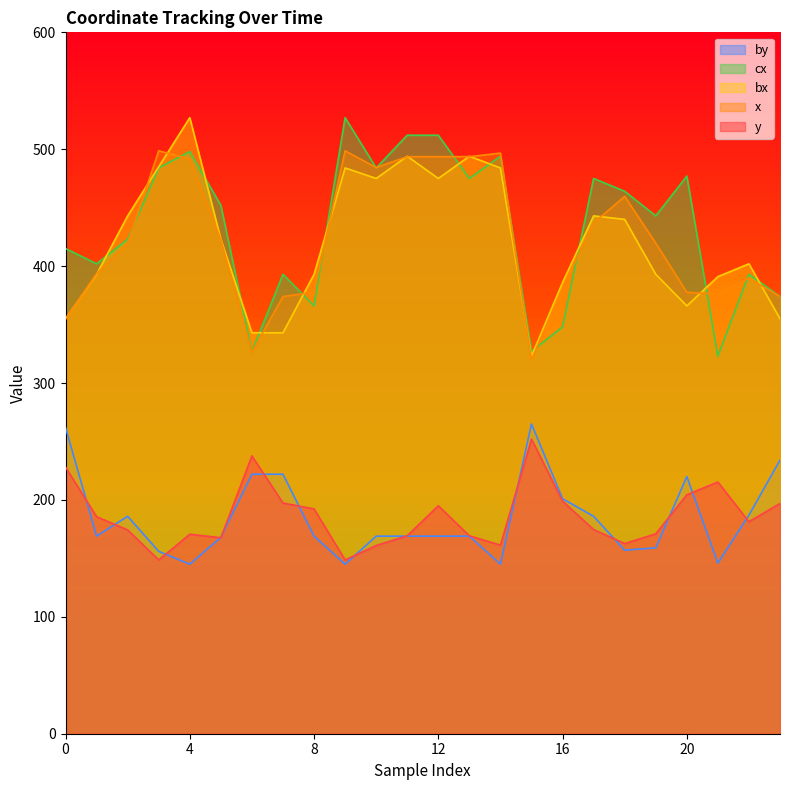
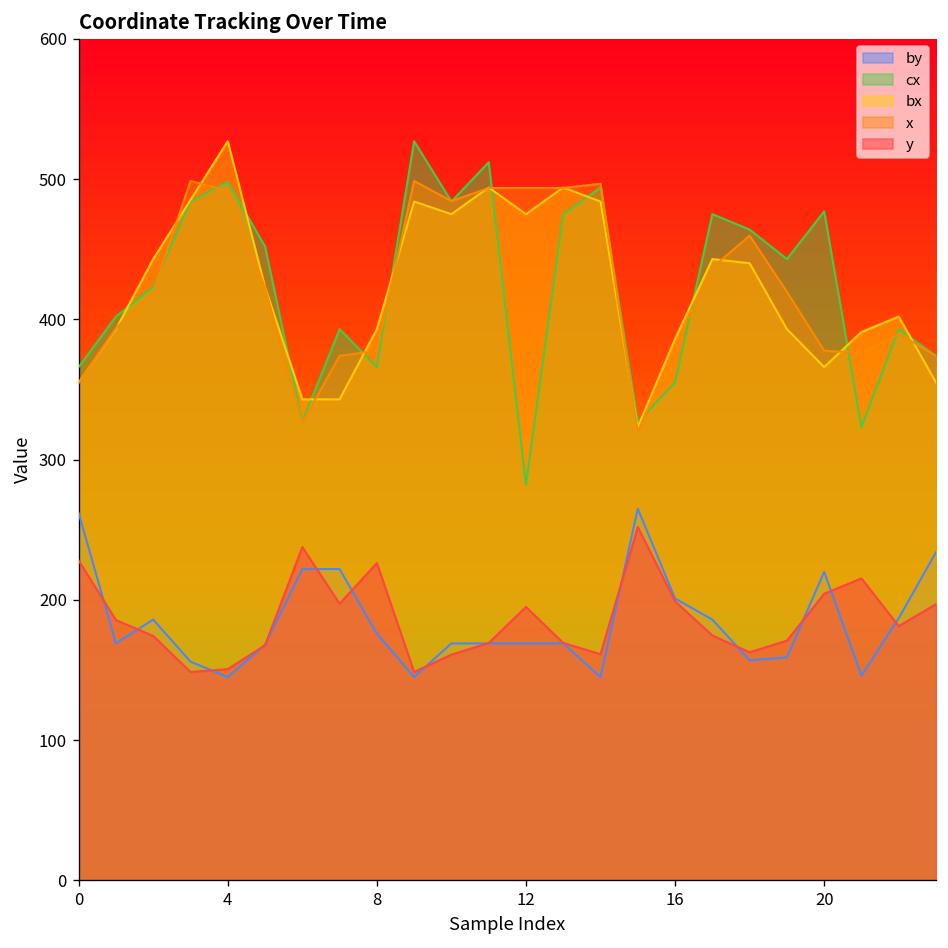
  {
    "by": {
      "0": 262,
      "4": 145,
-     "8": 169,
+     "8": 176,
      "12": 169,
      "20": 220
    },
    "cx": {
-     "0": 415,
+     "0": 366,
      "4": 498,
      "8": 366,
-     "12": 512,
-     "16": 348,
+     "12": 282,
+     "16": 355,
      "20": 477
    },
    "y": {
      "0": 228,
-     "4": 171,
-     "8": 192,
+     "4": 151,
+     "8": 226,
      "12": 195,
      "20": 204
    }
  }
